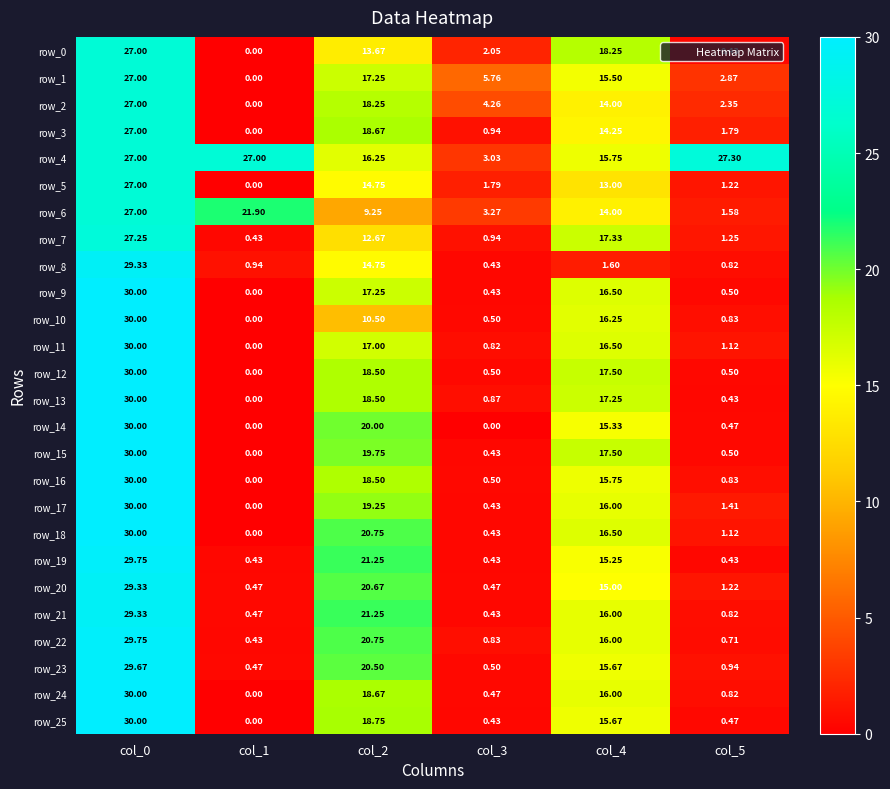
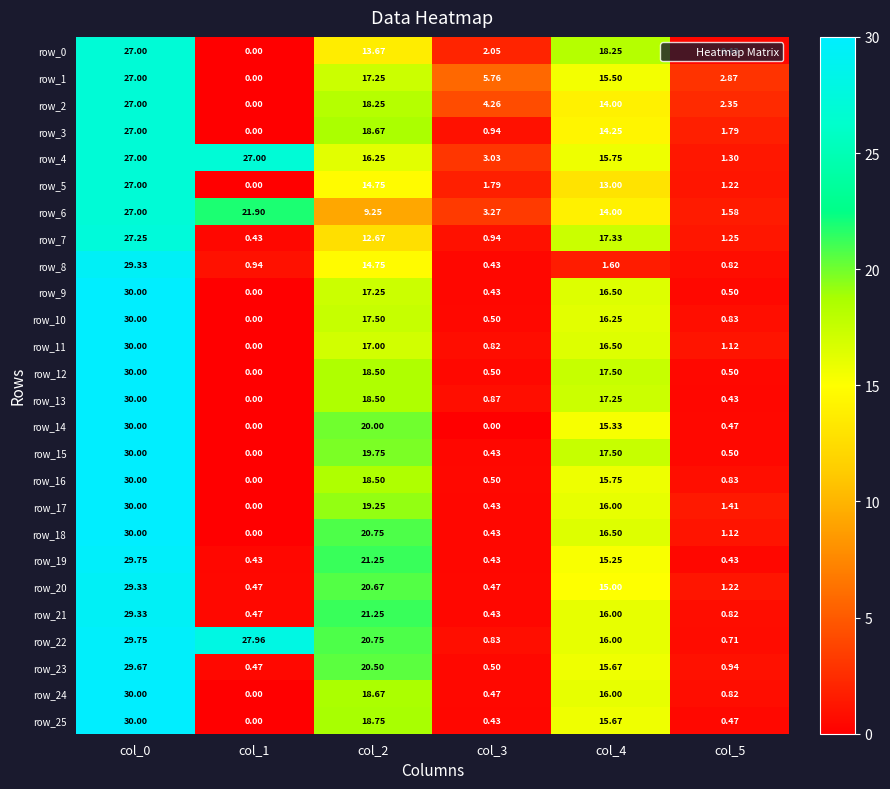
  {
    "row_0": {
      "col_0": 27.00,
      "col_1": 0.00,
      "col_2": 13.67,
      "col_3": 2.05,
      "col_4": 18.25
    },
    "row_1": {
      "col_0": 27.00,
      "col_1": 0.00,
      "col_2": 17.25,
      "col_3": 5.76,
      "col_4": 15.50,
      "col_5": 2.87
    },
    "row_2": {
      "col_0": 27.00,
      "col_1": 0.00,
      "col_2": 18.25,
      "col_3": 4.26,
      "col_4": 14.00,
      "col_5": 2.35
    },
    "row_3": {
      "col_0": 27.00,
      "col_1": 0.00,
      "col_2": 18.67,
      "col_3": 0.94,
      "col_4": 14.25,
      "col_5": 1.79
    },
    "row_4": {
      "col_0": 27.00,
      "col_1": 27.00,
      "col_2": 16.25,
      "col_3": 3.03,
      "col_4": 15.75,
-     "col_5": 27.30
+     "col_5": 1.30
    },
    "row_5": {
      "col_0": 27.00,
      "col_1": 0.00,
      "col_2": 14.75,
      "col_3": 1.79,
      "col_4": 13.00,
      "col_5": 1.22
    },
    "row_6": {
      "col_0": 27.00,
      "col_1": 21.90,
      "col_2": 9.25,
      "col_3": 3.27,
      "col_4": 14.00,
      "col_5": 1.58
    },
    "row_7": {
      "col_0": 27.25,
      "col_1": 0.43,
      "col_2": 12.67,
      "col_3": 0.94,
      "col_4": 17.33,
      "col_5": 1.25
    },
    "row_8": {
      "col_0": 29.33,
      "col_1": 0.94,
      "col_2": 14.75,
      "col_3": 0.43,
      "col_4": 1.60,
      "col_5": 0.82
    },
    "row_9": {
      "col_0": 30.00,
      "col_1": 0.00,
      "col_2": 17.25,
      "col_3": 0.43,
      "col_4": 16.50,
      "col_5": 0.50
    },
    "row_10": {
      "col_0": 30.00,
      "col_1": 0.00,
-     "col_2": 10.50,
+     "col_2": 17.50,
      "col_3": 0.50,
      "col_4": 16.25,
      "col_5": 0.83
    },
    "row_11": {
      "col_0": 30.00,
      "col_1": 0.00,
      "col_2": 17.00,
      "col_3": 0.82,
      "col_4": 16.50,
      "col_5": 1.12
    },
    "row_12": {
      "col_0": 30.00,
      "col_1": 0.00,
      "col_2": 18.50,
      "col_3": 0.50,
      "col_4": 17.50,
      "col_5": 0.50
    },
    "row_13": {
      "col_0": 30.00,
      "col_1": 0.00,
      "col_2": 18.50,
      "col_3": 0.87,
      "col_4": 17.25,
      "col_5": 0.43
    },
    "row_14": {
      "col_0": 30.00,
      "col_1": 0.00,
      "col_2": 20.00,
      "col_3": 0.00,
      "col_4": 15.33,
      "col_5": 0.47
    },
    "row_15": {
      "col_0": 30.00,
      "col_1": 0.00,
      "col_2": 19.75,
      "col_3": 0.43,
      "col_4": 17.50,
      "col_5": 0.50
    },
    "row_16": {
      "col_0": 30.00,
      "col_1": 0.00,
      "col_2": 18.50,
      "col_3": 0.50,
      "col_4": 15.75,
      "col_5": 0.83
    },
    "row_17": {
      "col_0": 30.00,
      "col_1": 0.00,
      "col_2": 19.25,
      "col_3": 0.43,
      "col_4": 16.00,
      "col_5": 1.41
    },
    "row_18": {
      "col_0": 30.00,
      "col_1": 0.00,
      "col_2": 20.75,
      "col_3": 0.43,
      "col_4": 16.50,
      "col_5": 1.12
    },
    "row_19": {
      "col_0": 29.75,
      "col_1": 0.43,
      "col_2": 21.25,
      "col_3": 0.43,
      "col_4": 15.25,
      "col_5": 0.43
    },
    "row_20": {
      "col_0": 29.33,
      "col_1": 0.47,
      "col_2": 20.67,
      "col_3": 0.47,
      "col_4": 15.00,
      "col_5": 1.22
    },
    "row_21": {
      "col_0": 29.33,
      "col_1": 0.47,
      "col_2": 21.25,
      "col_3": 0.43,
      "col_4": 16.00,
      "col_5": 0.82
    },
    "row_22": {
      "col_0": 29.75,
-     "col_1": 0.43,
+     "col_1": 27.96,
      "col_2": 20.75,
      "col_3": 0.83,
      "col_4": 16.00,
      "col_5": 0.71
    },
    "row_23": {
      "col_0": 29.67,
      "col_1": 0.47,
      "col_2": 20.50,
      "col_3": 0.50,
      "col_4": 15.67,
      "col_5": 0.94
    },
    "row_24": {
      "col_0": 30.00,
      "col_1": 0.00,
      "col_2": 18.67,
      "col_3": 0.47,
      "col_4": 16.00,
      "col_5": 0.82
    },
    "row_25": {
      "col_0": 30.00,
      "col_1": 0.00,
      "col_2": 18.75,
      "col_3": 0.43,
      "col_4": 15.67,
      "col_5": 0.47
    }
  }
